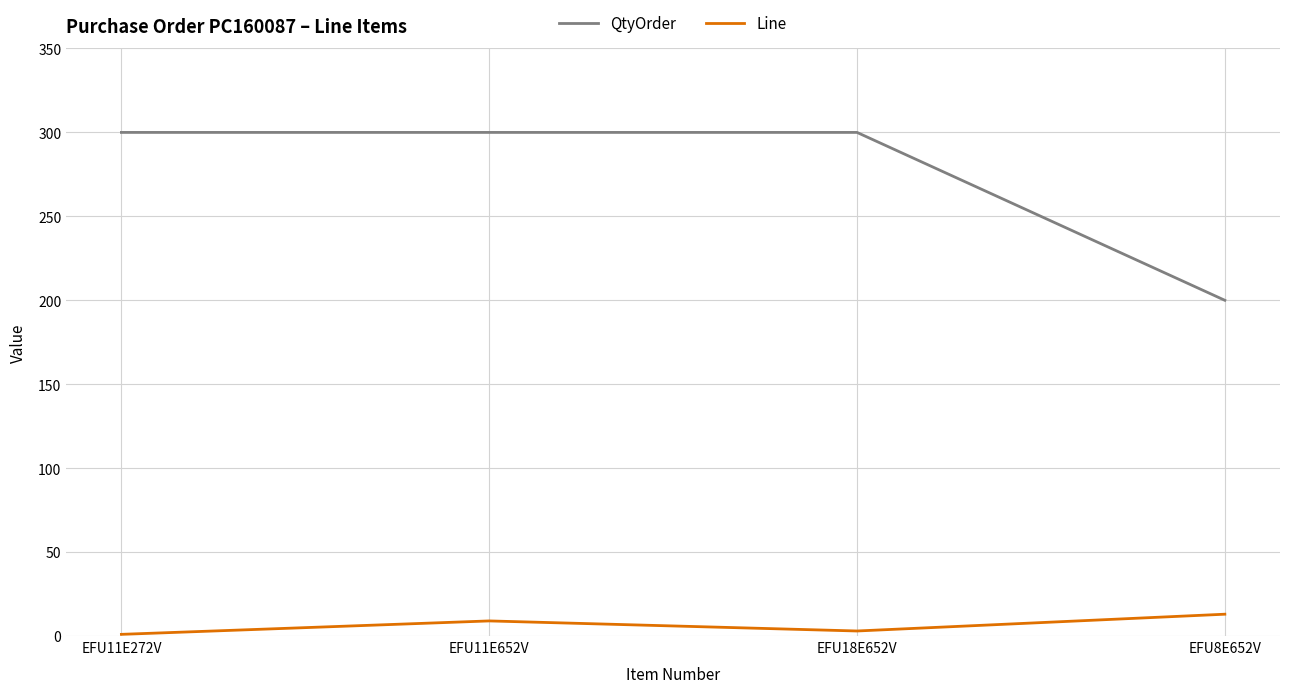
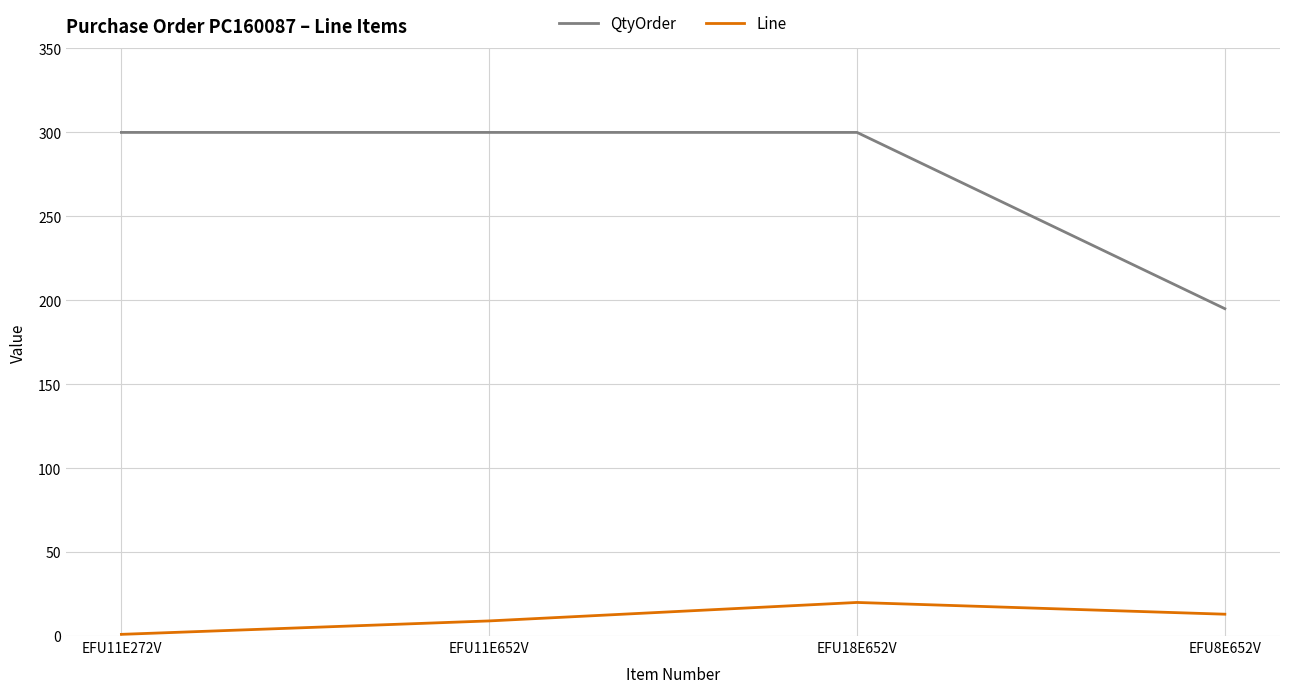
  {
    "QtyOrder": {
      "EFU11E272V": 300,
      "EFU11E652V": 300,
      "EFU18E652V": 300,
-     "EFU8E652V": 200
+     "EFU8E652V": 195
    },
    "Line": {
      "EFU11E272V": 1,
      "EFU11E652V": 9,
-     "EFU18E652V": 3,
+     "EFU18E652V": 20,
      "EFU8E652V": 13
    }
  }
